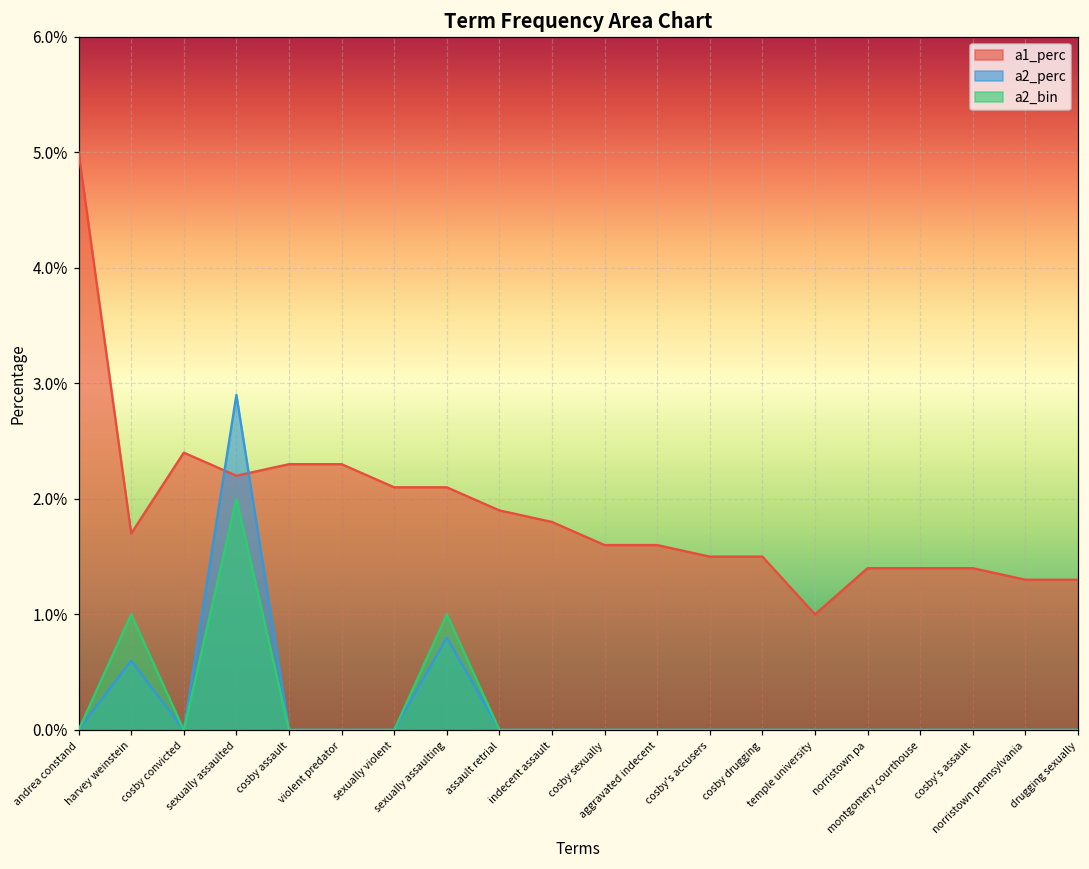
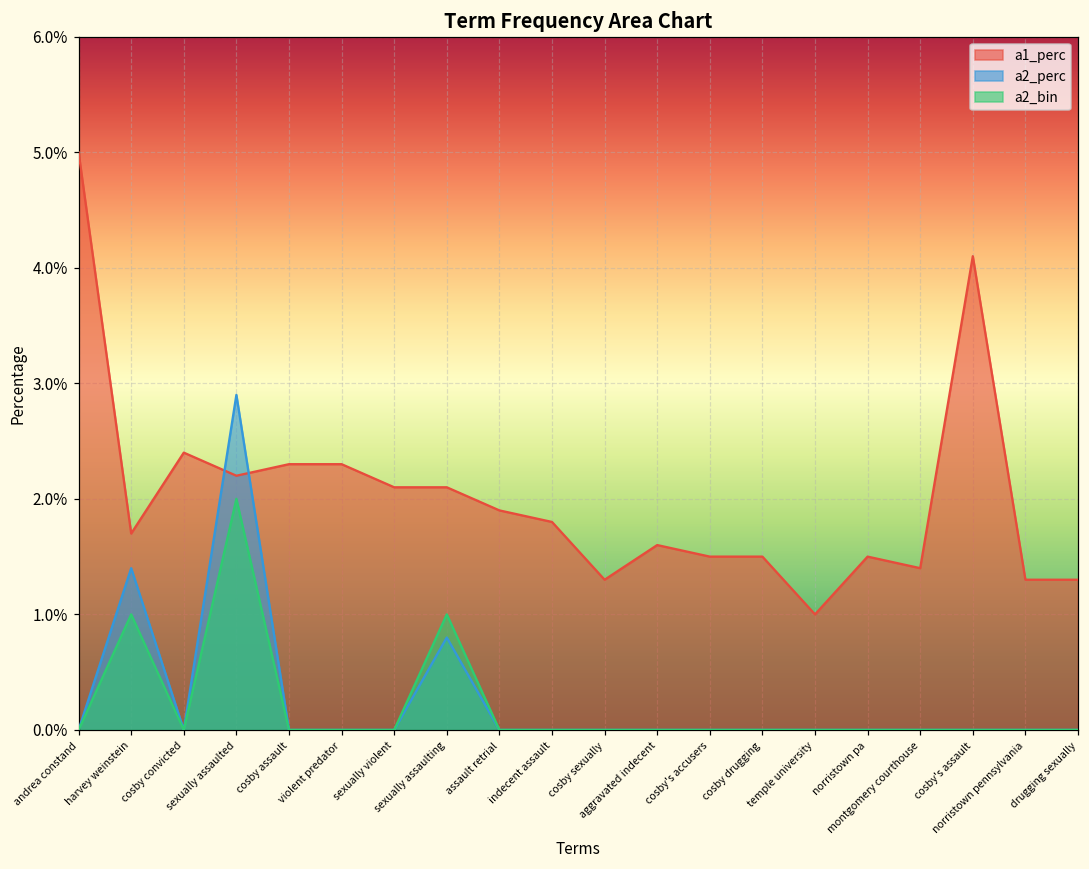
  {
    "a1_perc": {
      "andrea constand": "5.00%",
      "harvey weinstein": "1.70%",
      "cosby convicted": "2.40%",
      "sexually assaulted": "2.20%",
      "cosby assault": "2.30%",
      "violent predator": "2.30%",
      "sexually violent": "2.10%",
      "sexually assaulting": "2.10%",
      "assault retrial": "1.90%",
      "indecent assault": "1.80%",
-     "cosby sexually": "1.60%",
+     "cosby sexually": "1.30%",
      "aggravated indecent": "1.60%",
      "cosby's accusers": "1.50%",
      "cosby drugging": "1.50%",
      "temple university": "1.00%",
-     "norristown pa": "1.40%",
+     "norristown pa": "1.50%",
      "montgomery courthouse": "1.40%",
-     "cosby's assault": "1.40%",
+     "cosby's assault": "4.10%",
      "norristown pennsylvania": "1.30%",
      "drugging sexually": "1.30%"
    },
    "a2_perc": {
-     "harvey weinstein": "0.60%",
+     "harvey weinstein": "1.40%",
      "sexually assaulted": "2.90%",
      "sexually assaulting": "0.80%"
    },
    "a2_bin": {
      "harvey weinstein": "1.00%",
      "sexually assaulted": "2.00%",
      "sexually assaulting": "1.00%"
    }
  }
